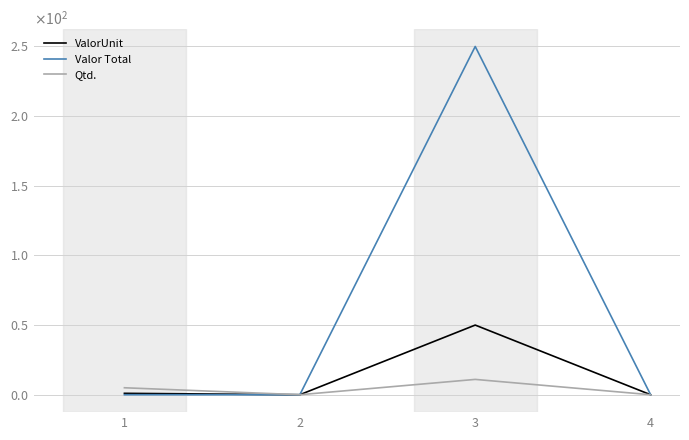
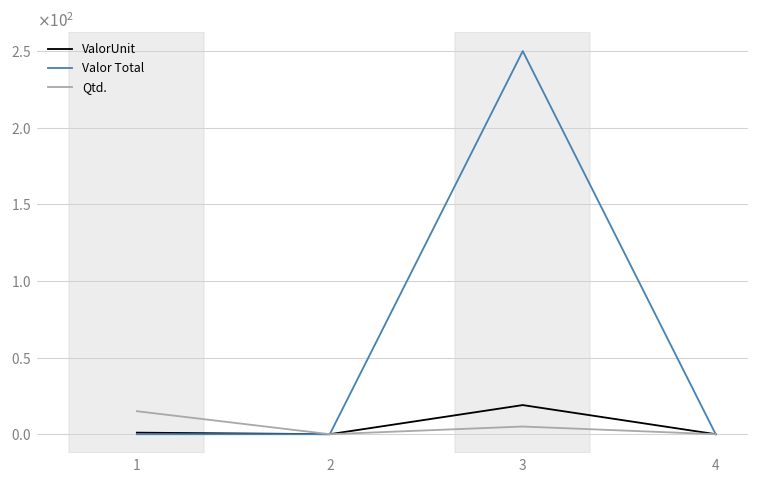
  {
    "ValorUnit": {
-     "3": 50
+     "3": 19
    },
    "Valor Total": {
      "3": 250
    },
    "Qtd.": {
-     "1": 5,
-     "3": 11
+     "1": 15,
+     "3": 5
    }
  }
